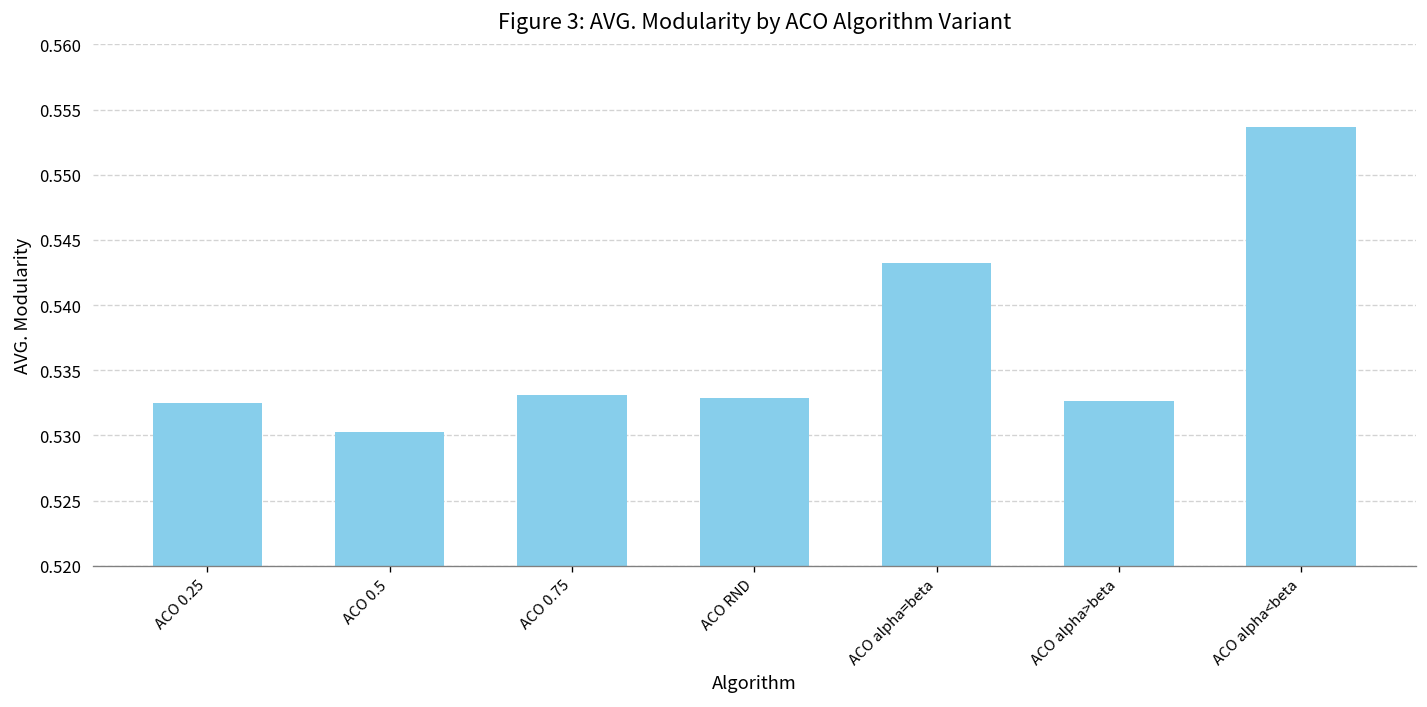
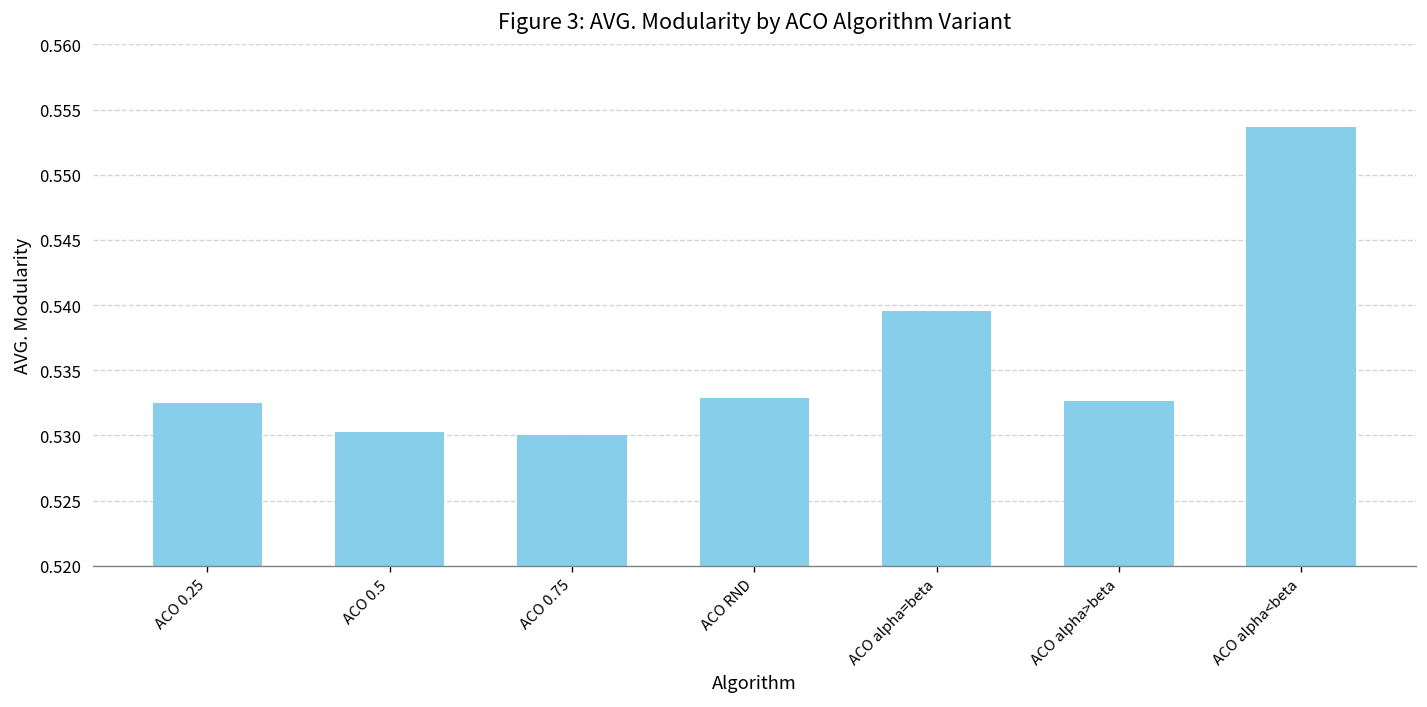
  {
    "ACO 0.25": 0.5325,
    "ACO 0.5": 0.5303,
-   "ACO 0.75": 0.5331,
+   "ACO 0.75": 0.5300,
    "ACO RND": 0.5329,
-   "ACO alpha=beta": 0.5433,
+   "ACO alpha=beta": 0.5395,
    "ACO alpha>beta": 0.5327,
    "ACO alpha<beta": 0.5537
  }
